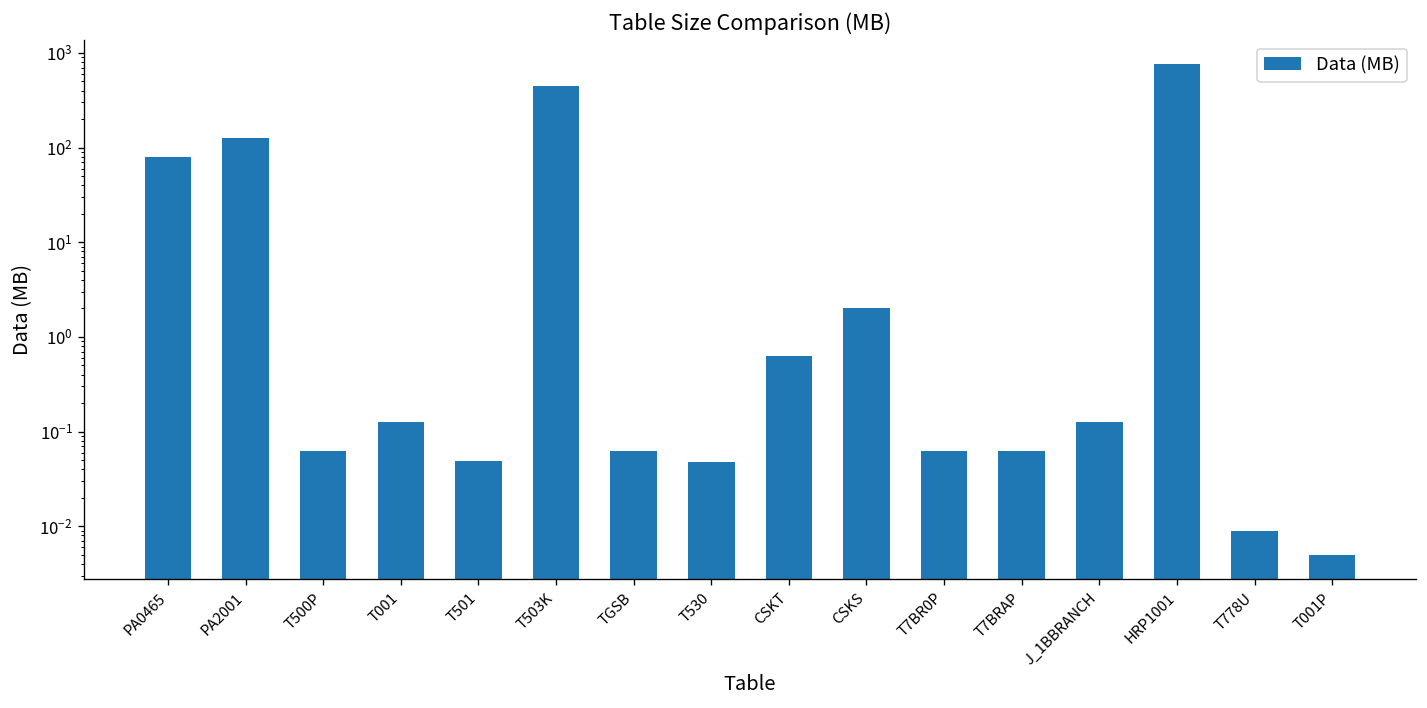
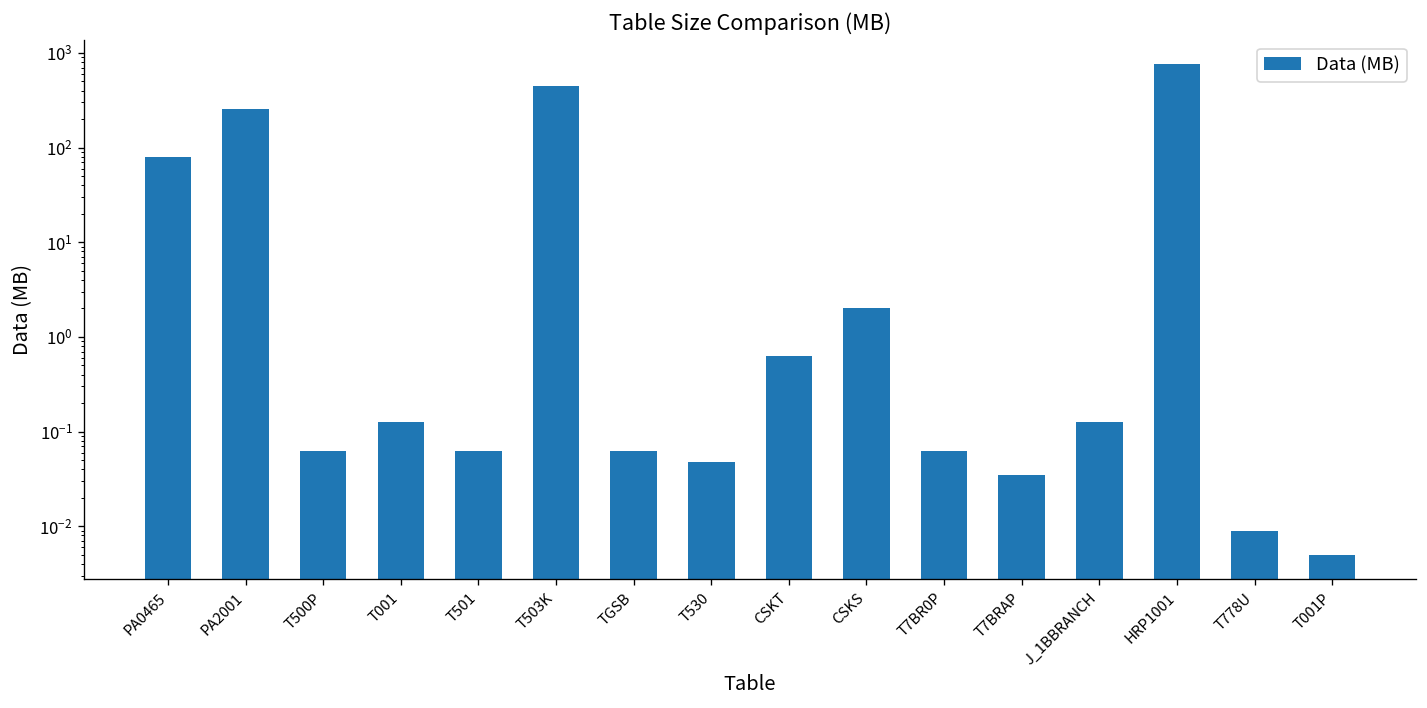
  {
    "PA0465": 80,
-   "PA2001": 130,
+   "PA2001": 260,
    "T500P": 0.06,
    "T001": 0.13,
-   "T501": 0.05,
+   "T501": 0.06,
    "T503K": 400,
    "TGSB": 0.06,
    "T530": 0.05,
    "CSKT": 0.6,
    "CSKS": 2.0,
    "T7BR0P": 0.06,
-   "T7BRAP": 0.06,
+   "T7BRAP": 0.04,
    "J_1BBRANCH": 0.13,
    "HRP1001": 800,
    "T778U": 0.009,
    "T001P": 0.005
  }
